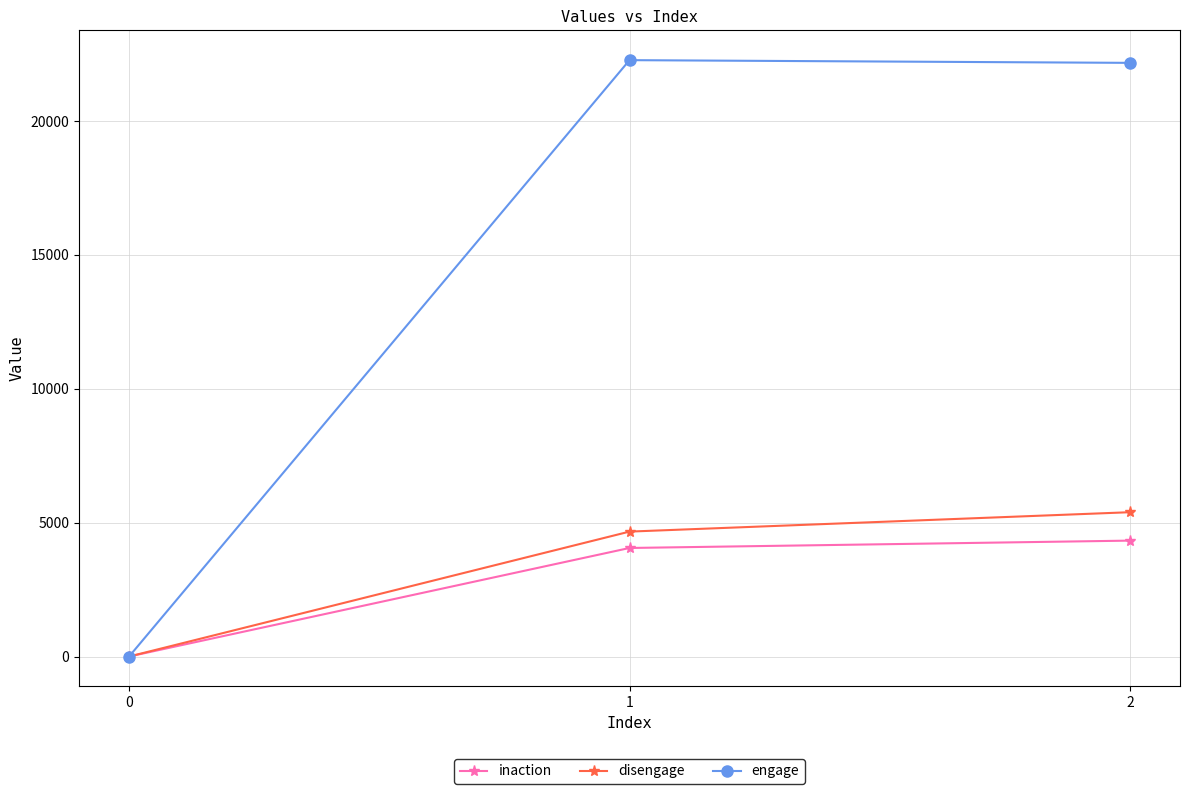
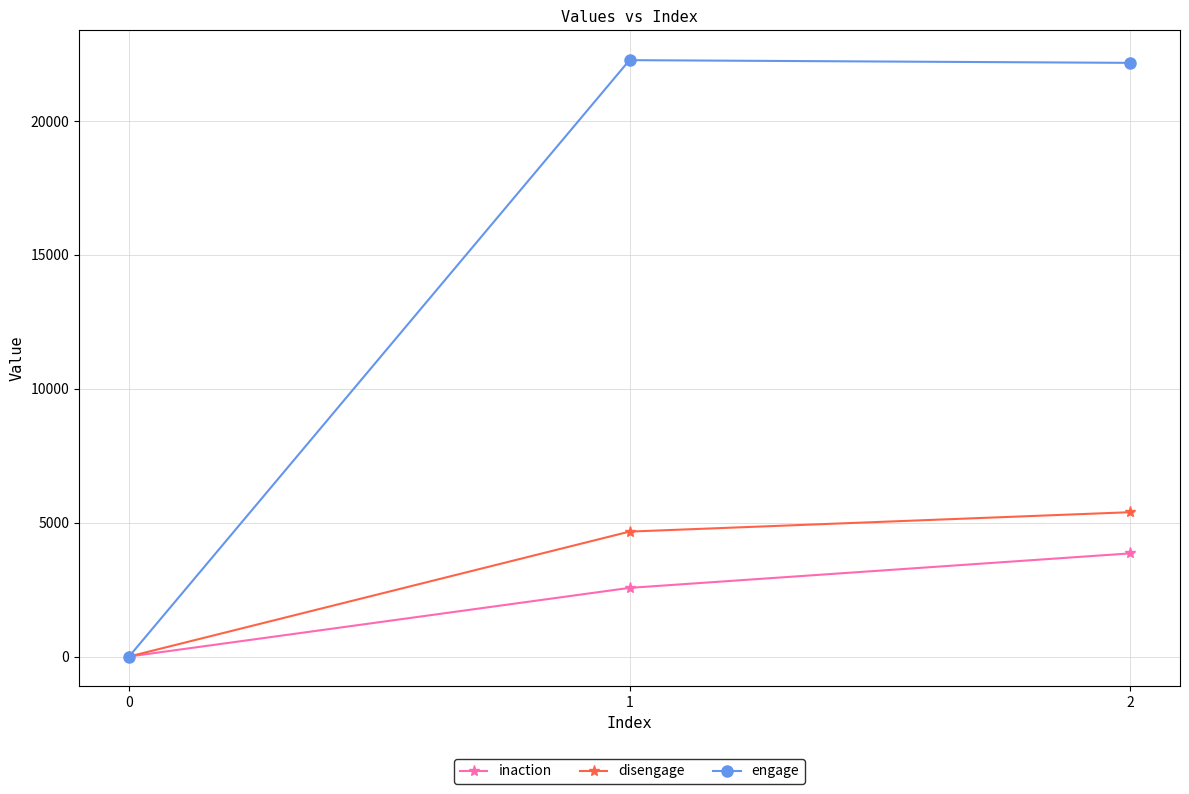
  {
    "inaction": {
-     "1": 4100,
-     "2": 4300
+     "1": 2600,
+     "2": 3900
    },
    "disengage": {
      "1": 4700,
      "2": 5400
    },
    "engage": {
      "1": 22300,
      "2": 22200
    }
  }
